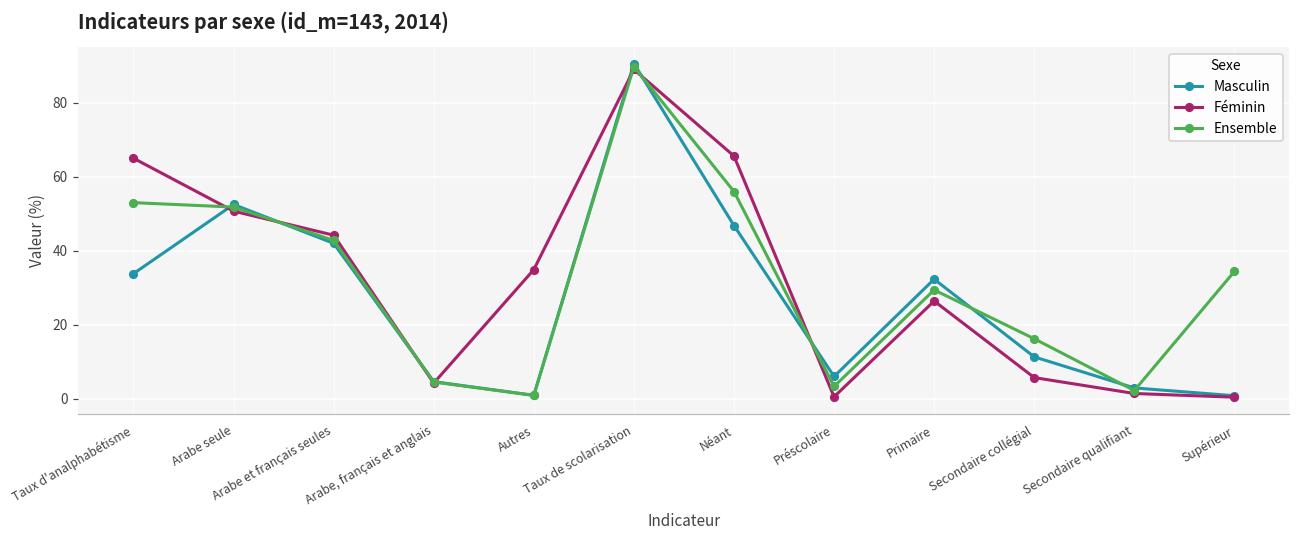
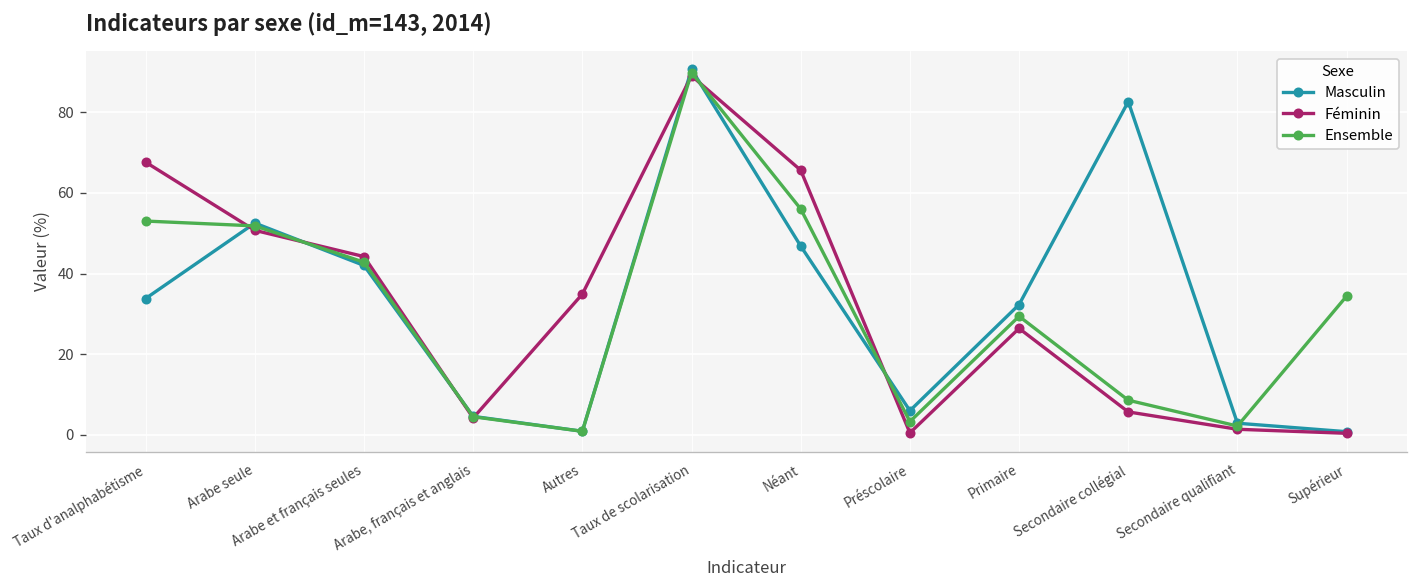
  {
    "Masculin": {
      "Taux d'analphabétisme": 34,
      "Arabe et français seules": 42,
      "Taux de scolarisation": 91,
      "Néant": 47,
      "Préscolaire": 6,
      "Primaire": 32,
-     "Secondaire collégial": 11
+     "Secondaire collégial": 83
    },
    "Féminin": {
-     "Taux d'analphabétisme": 65,
+     "Taux d'analphabétisme": 68,
      "Arabe seule": 51,
      "Arabe et français seules": 44,
      "Autres": 35,
      "Taux de scolarisation": 89,
      "Néant": 66,
      "Préscolaire": 1,
      "Primaire": 26,
      "Secondaire collégial": 6,
      "Secondaire qualifiant": 1
    },
    "Ensemble": {
      "Taux d'analphabétisme": 53,
      "Arabe et français seules": 43,
      "Taux de scolarisation": 90,
      "Néant": 56,
      "Préscolaire": 3,
      "Primaire": 29,
-     "Secondaire collégial": 16,
+     "Secondaire collégial": 9,
      "Supérieur": 34
    }
  }
